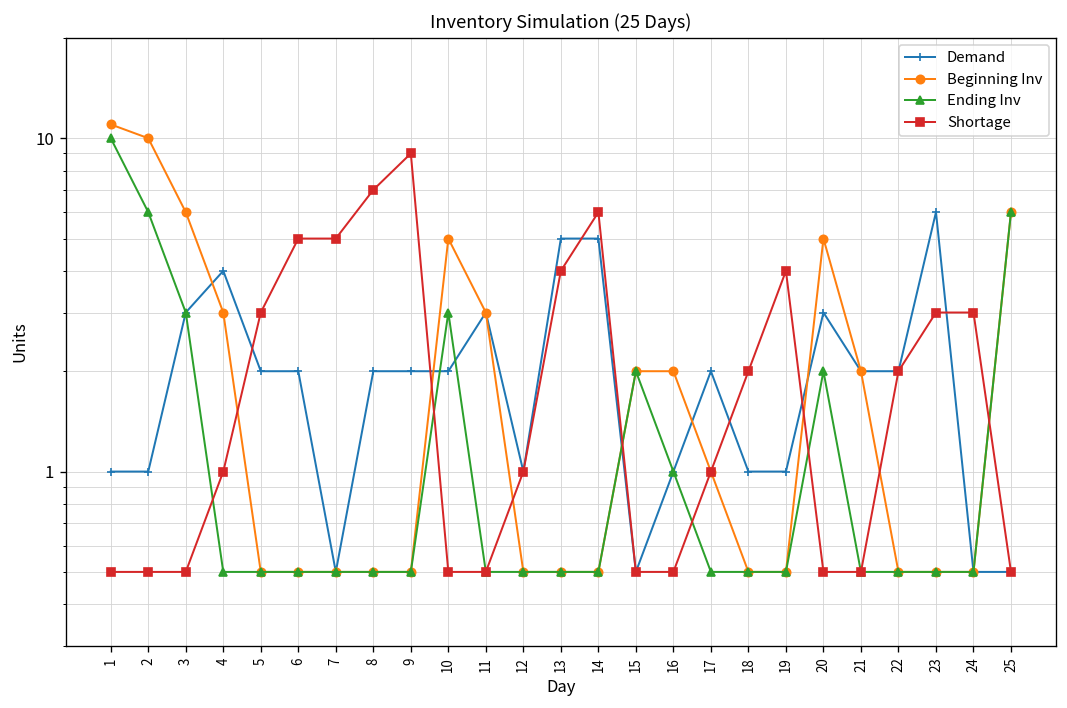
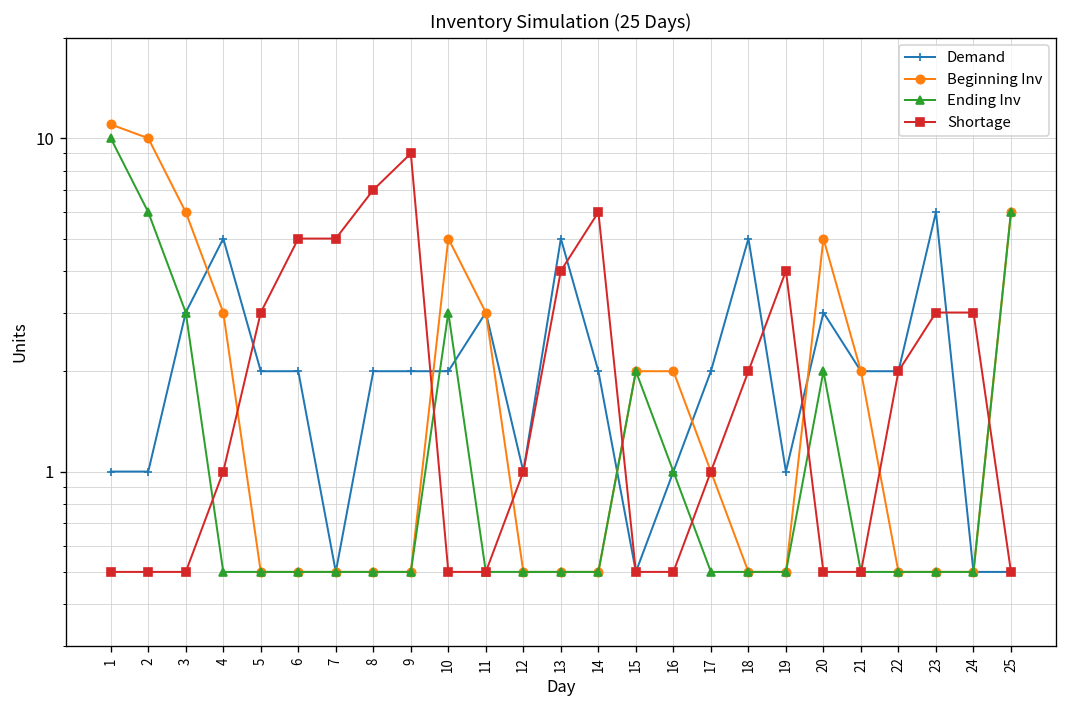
  {
    "Demand": {
      "1": 1,
      "2": 1,
-     "4": 4,
+     "4": 5,
      "5": 2,
      "6": 2,
      "8": 2,
      "9": 2,
      "10": 2,
      "13": 5,
-     "14": 5,
+     "14": 2,
      "17": 2,
-     "18": 1,
+     "18": 5,
      "19": 1,
      "20": 3,
      "23": 6
    },
    "Beginning Inv": {
      "1": 11,
      "2": 10,
      "3": 6,
      "4": 3,
      "10": 5,
      "16": 2,
      "20": 5
    },
    "Ending Inv": {
      "1": 10,
      "2": 6,
      "4": 0.50,
      "10": 3,
      "17": 0.50,
      "20": 2
    },
    "Shortage": {
      "1": 0.50,
      "2": 0.50,
      "3": 0.50,
      "4": 1,
      "5": 3,
      "6": 5,
      "7": 5,
      "8": 7,
      "9": 9,
      "10": 0.50,
      "13": 4,
      "14": 6,
      "16": 0.50,
      "18": 2,
      "19": 4,
      "20": 0.50,
      "23": 3,
      "24": 3
    }
  }
